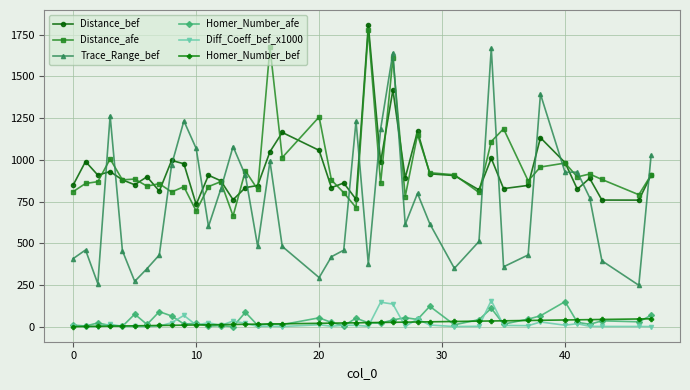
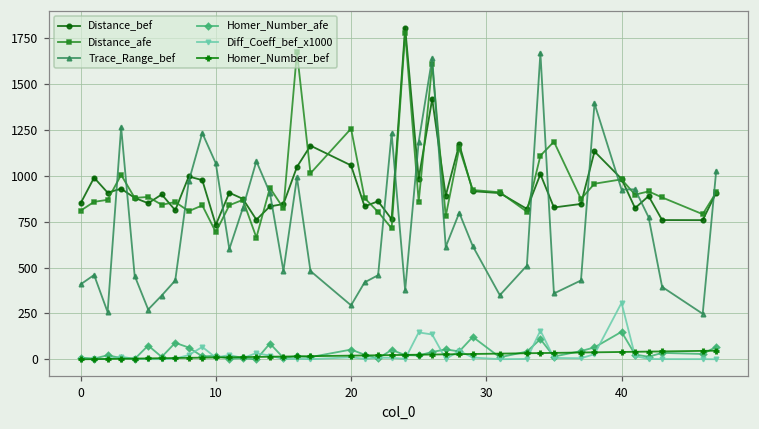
  {
    "Diff_Coeff_bef_x1000": {
-     "40": 10
+     "40": 310
    }
  }
